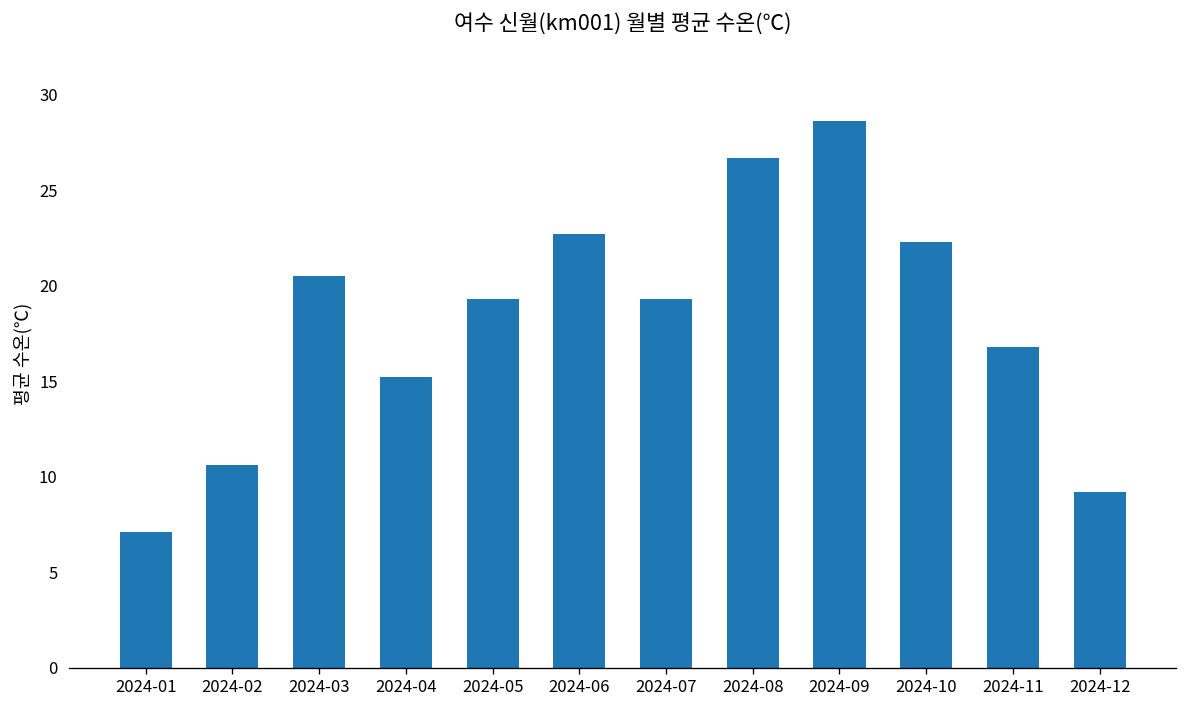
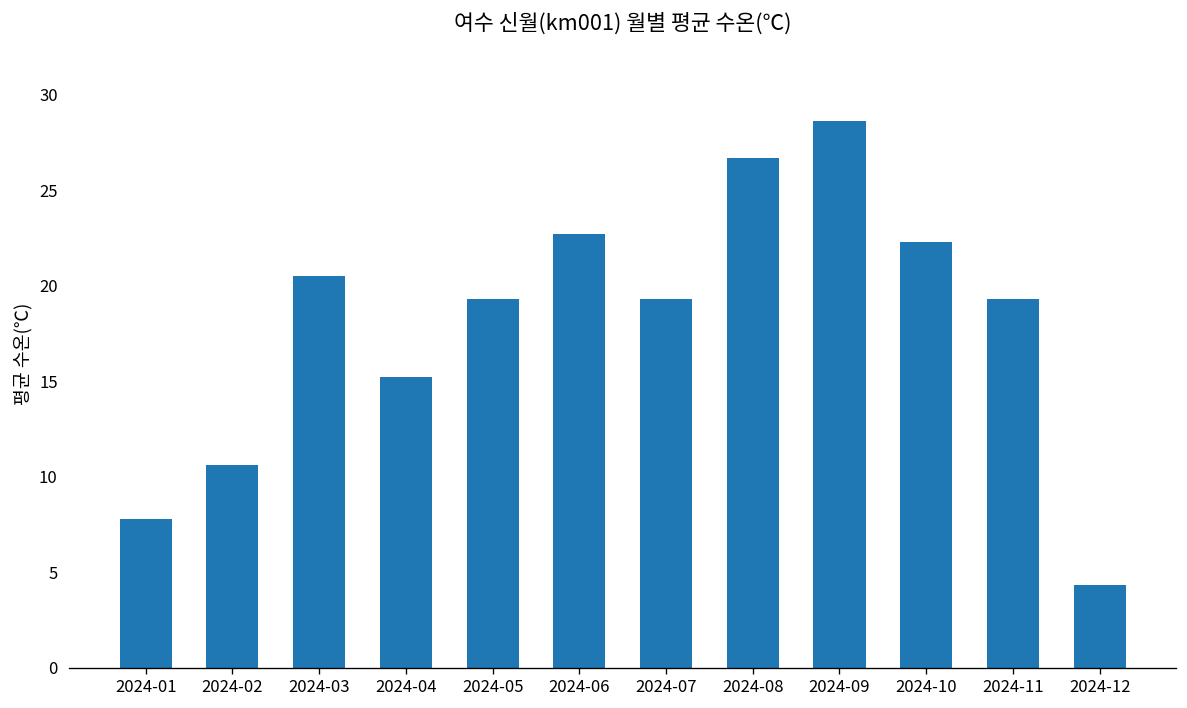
  {
-   "2024-01": 7.1,
+   "2024-01": 7.8,
    "2024-02": 10.6,
    "2024-03": 20.5,
    "2024-04": 15.2,
    "2024-05": 19.3,
    "2024-06": 22.7,
    "2024-07": 19.3,
    "2024-08": 26.7,
    "2024-09": 28.6,
    "2024-10": 22.3,
-   "2024-11": 16.8,
-   "2024-12": 9.2
+   "2024-11": 19.3,
+   "2024-12": 4.3
  }
